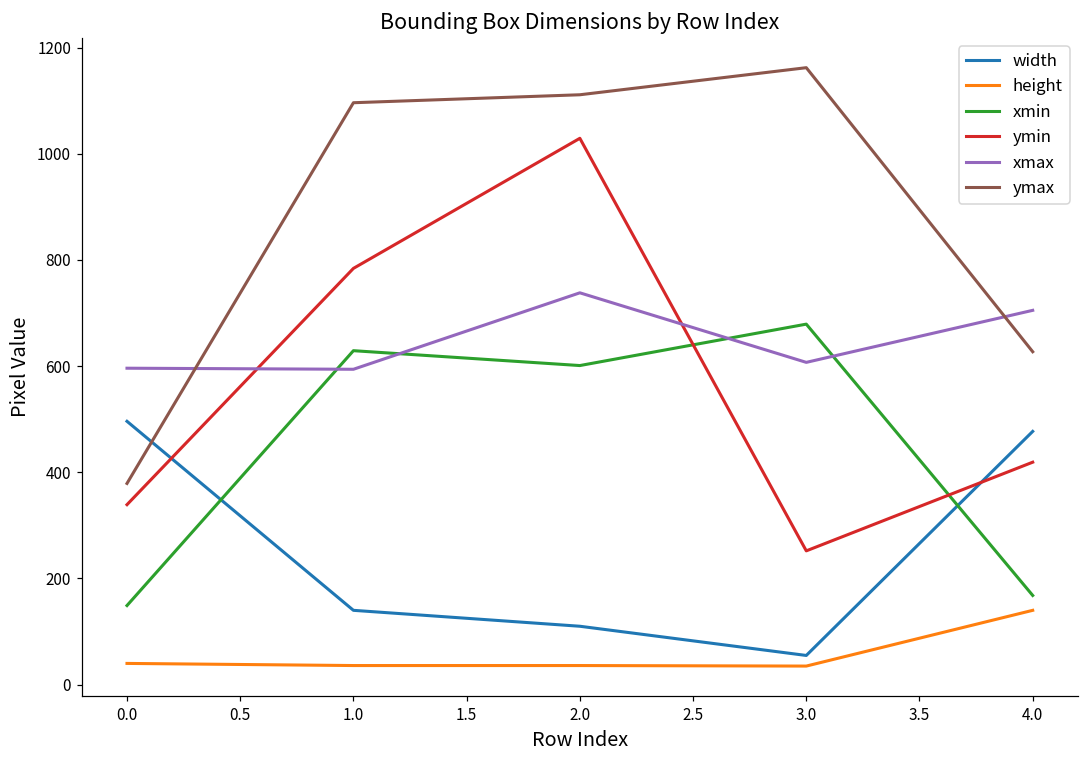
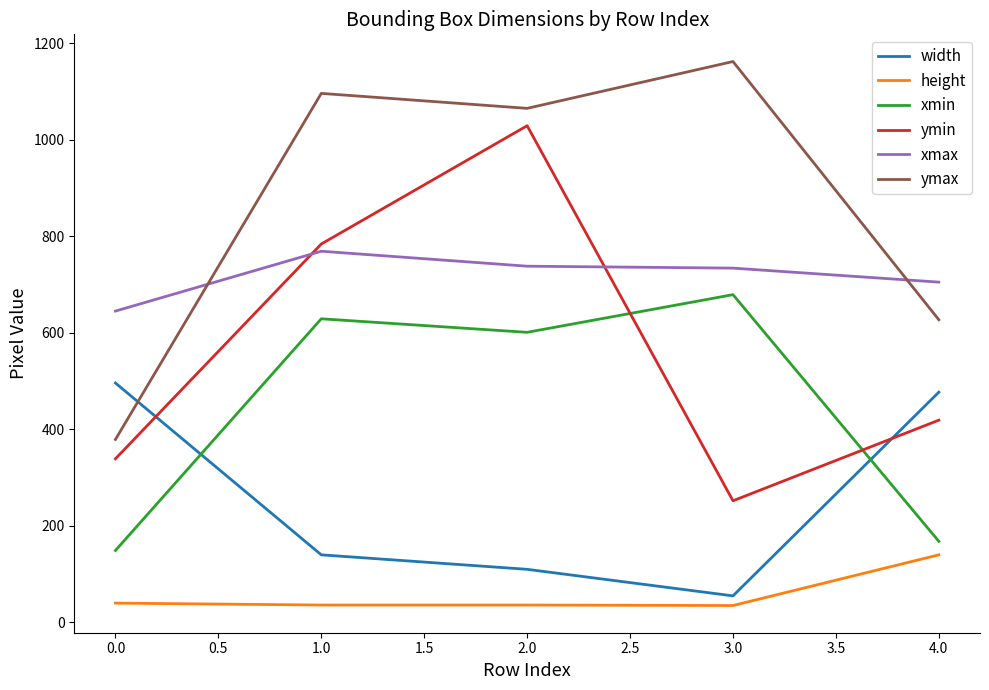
  {
    "width": {
      "0.0": 500,
      "1.0": 140,
      "2.0": 110,
      "3.0": 60,
      "4.0": 480
    },
    "height": {
      "0.0": 40,
      "1.0": 40,
      "2.0": 40,
      "3.0": 40,
      "4.0": 140
    },
    "xmin": {
      "0.0": 150,
      "1.0": 630,
      "2.0": 600,
      "3.0": 680,
      "4.0": 170
    },
    "ymin": {
      "0.0": 340,
      "1.0": 780,
      "2.0": 1030,
      "3.0": 250,
      "4.0": 420
    },
    "xmax": {
-     "0.0": 600,
-     "1.0": 590,
+     "0.0": 650,
+     "1.0": 770,
      "2.0": 740,
-     "3.0": 610,
+     "3.0": 730,
      "4.0": 710
    },
    "ymax": {
      "0.0": 380,
      "1.0": 1100,
-     "2.0": 1110,
+     "2.0": 1070,
      "3.0": 1160,
      "4.0": 630
    }
  }
